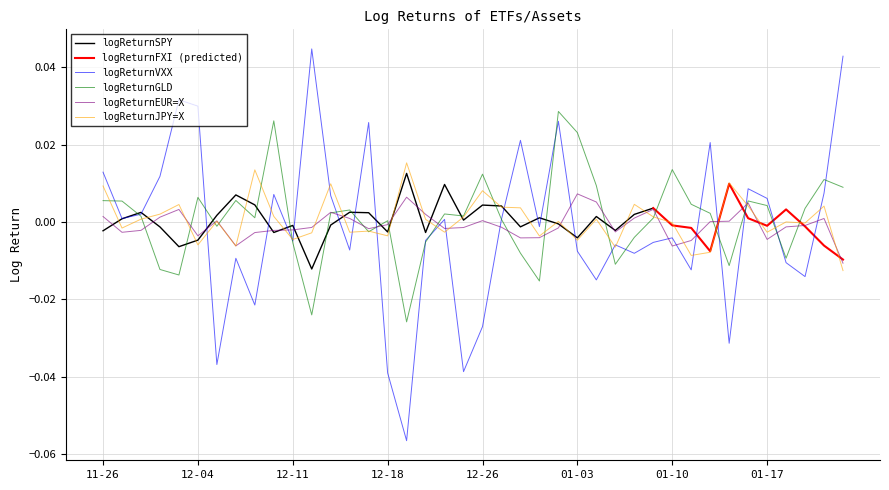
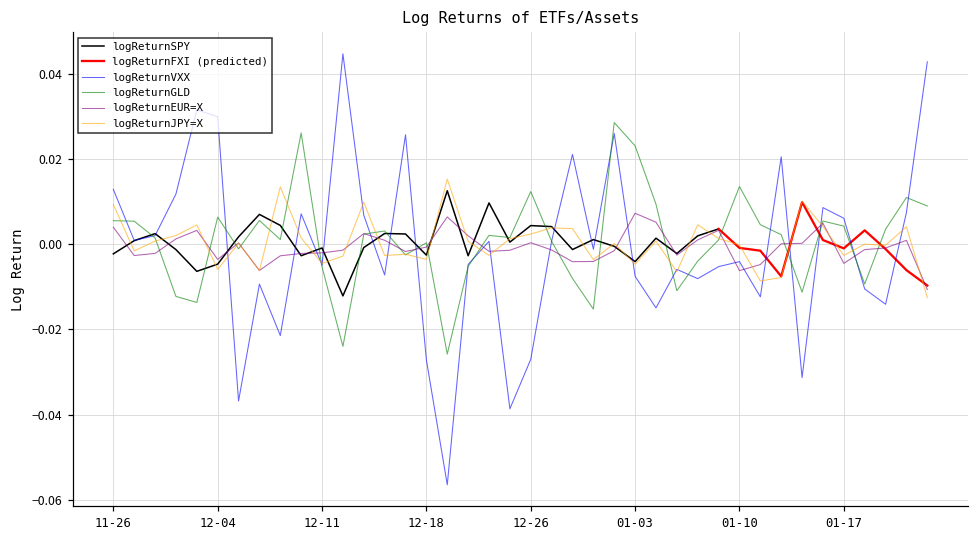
  {
    "logReturnSPY": {
      "11-26": -0.002,
      "12-04": -0.005,
      "12-11": -0.001,
      "12-18": -0.003,
      "12-26": 0.004
    },
    "logReturnFXI (predicted)": {
      "01-10": -0.001,
      "01-17": -0.001
    },
    "logReturnVXX": {
      "11-26": 0.013,
-     "12-18": -0.039,
+     "12-18": -0.027,
      "12-26": -0.027,
      "01-03": -0.008,
      "01-10": -0.004,
      "01-17": 0.006
    },
    "logReturnGLD": {
      "11-26": 0.006,
      "12-04": 0.006,
      "12-18": 0.000,
      "12-26": 0.012,
      "01-03": 0.023,
      "01-10": 0.014,
      "01-17": 0.004
    },
    "logReturnEUR=X": {
-     "11-26": 0.001,
+     "11-26": 0.004,
      "12-04": -0.004,
      "12-11": -0.002,
      "12-18": -0.001,
      "12-26": 0.000,
      "01-03": 0.007,
      "01-10": -0.006,
      "01-17": -0.004
    },
    "logReturnJPY=X": {
      "11-26": 0.009,
      "12-04": -0.006,
      "12-18": -0.004,
-     "12-26": 0.008,
+     "12-26": 0.002,
      "01-10": 0.000,
      "01-17": -0.003
    }
  }
